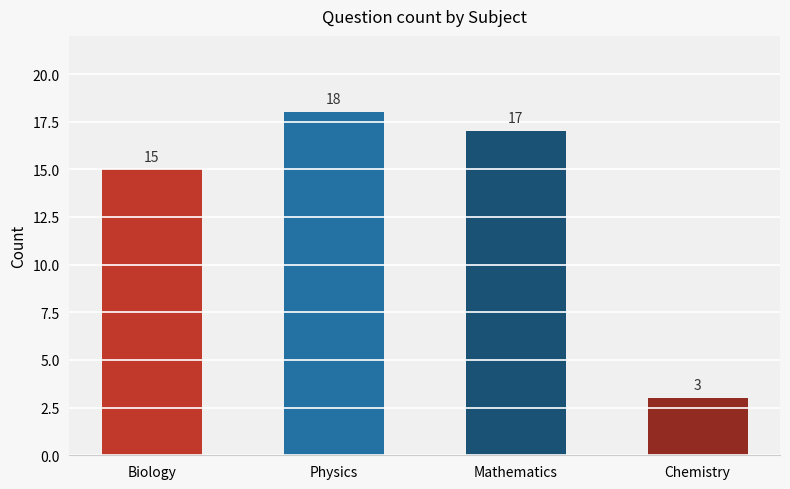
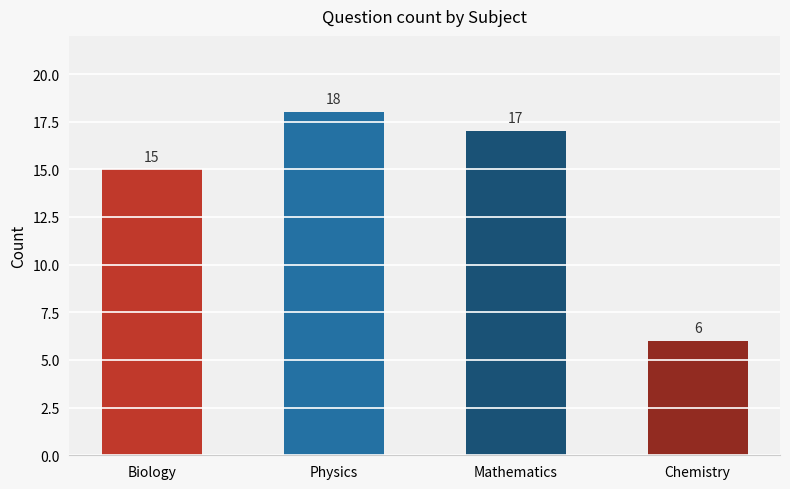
  {
    "Biology": 15,
    "Physics": 18,
    "Mathematics": 17,
-   "Chemistry": 3
+   "Chemistry": 6
  }
